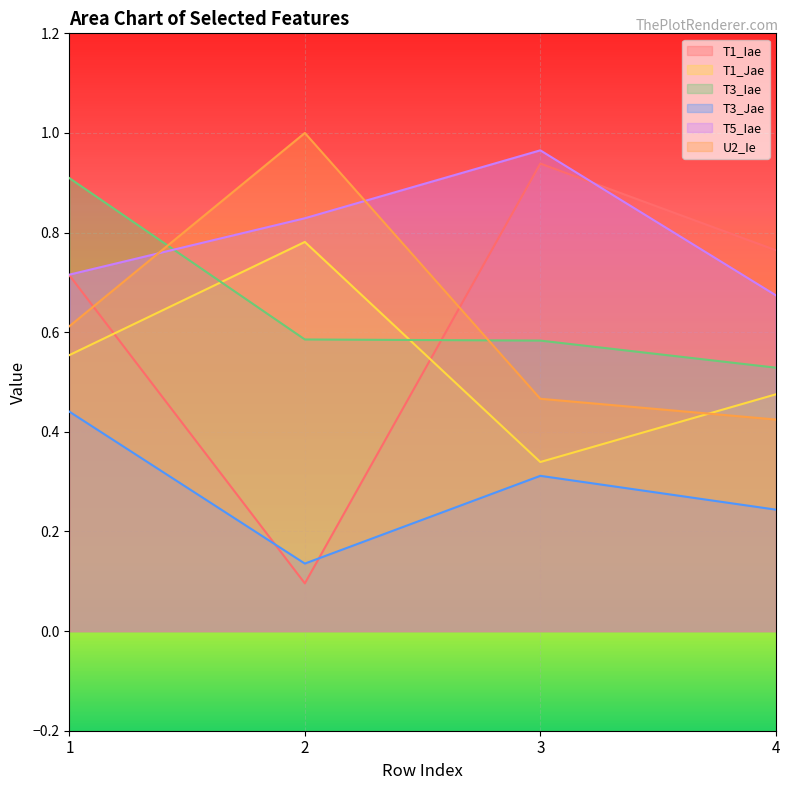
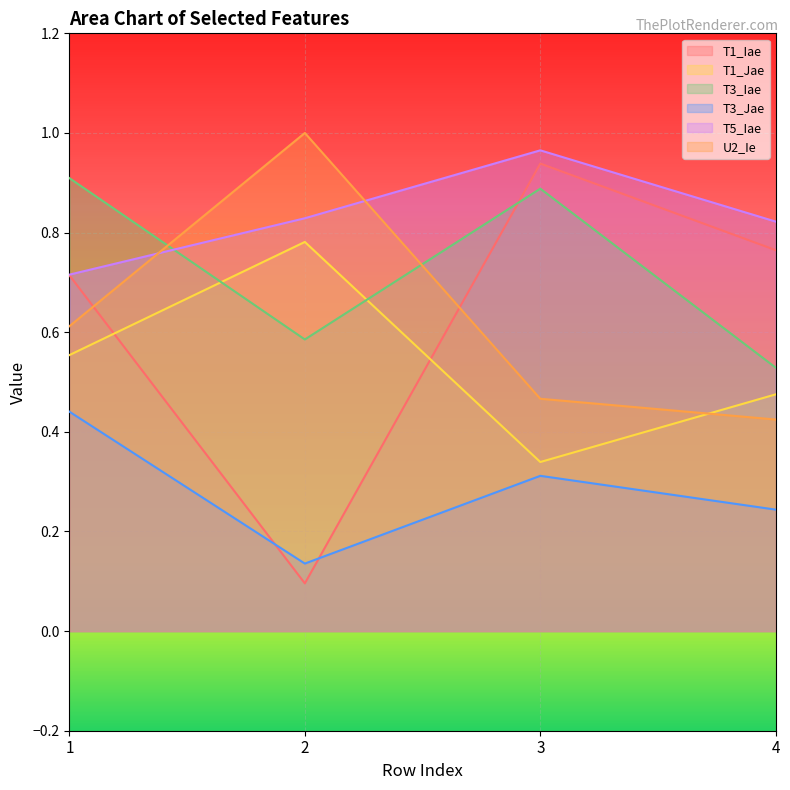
  {
    "T3_Iae": {
      "1": 0.91,
      "2": 0.59,
-     "3": 0.58,
+     "3": 0.89,
      "4": 0.53
    },
    "T3_Jae": {
      "1": 0.44,
      "2": 0.14,
      "3": 0.31,
      "4": 0.24
    },
    "T5_Iae": {
      "2": 0.83,
      "3": 0.97,
-     "4": 0.67
+     "4": 0.82
    }
  }
